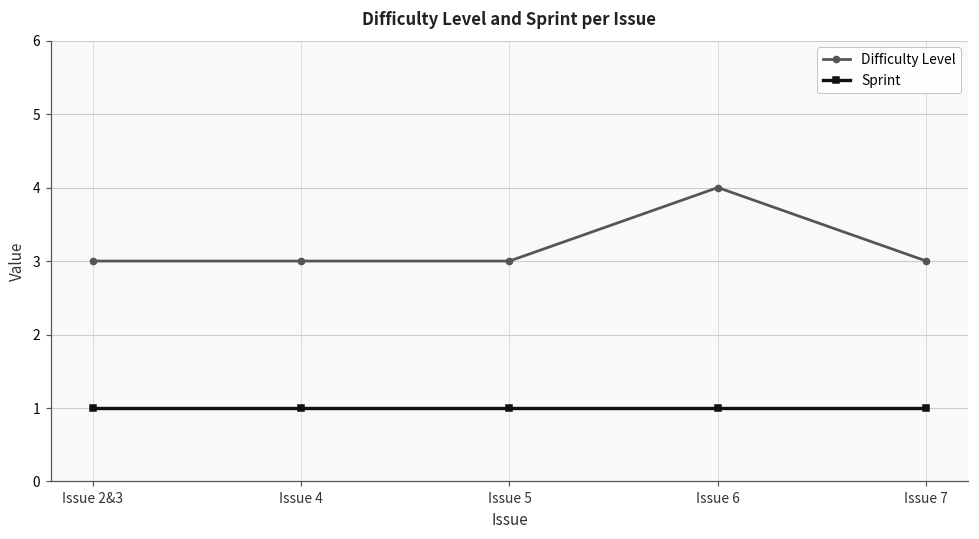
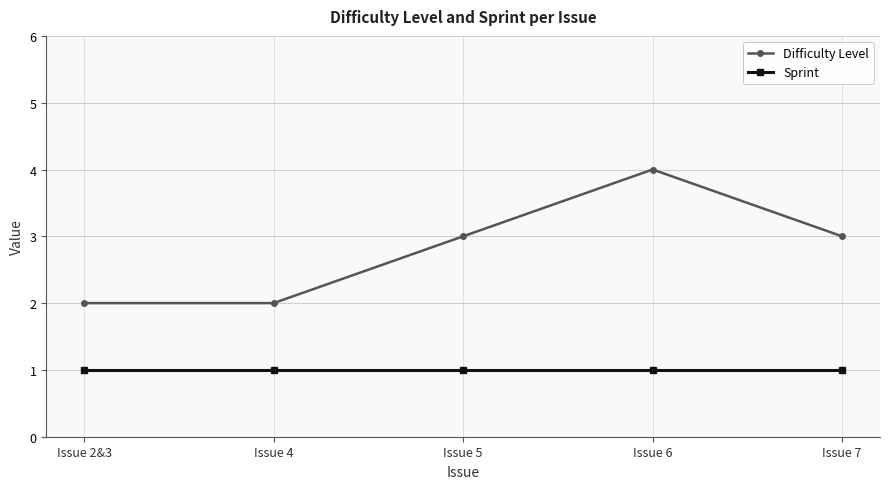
  {
    "Difficulty Level": {
-     "Issue 2&3": 3,
-     "Issue 4": 3,
+     "Issue 2&3": 2,
+     "Issue 4": 2,
      "Issue 5": 3,
      "Issue 6": 4,
      "Issue 7": 3
    },
    "Sprint": {
      "Issue 2&3": 1,
      "Issue 4": 1,
      "Issue 5": 1,
      "Issue 6": 1,
      "Issue 7": 1
    }
  }
